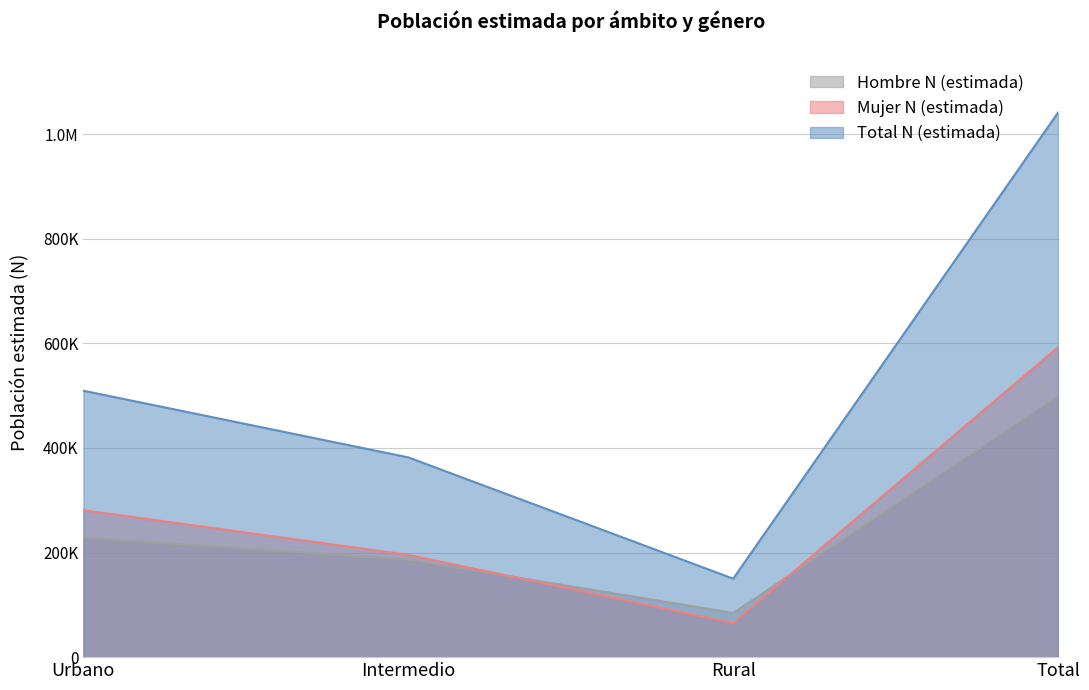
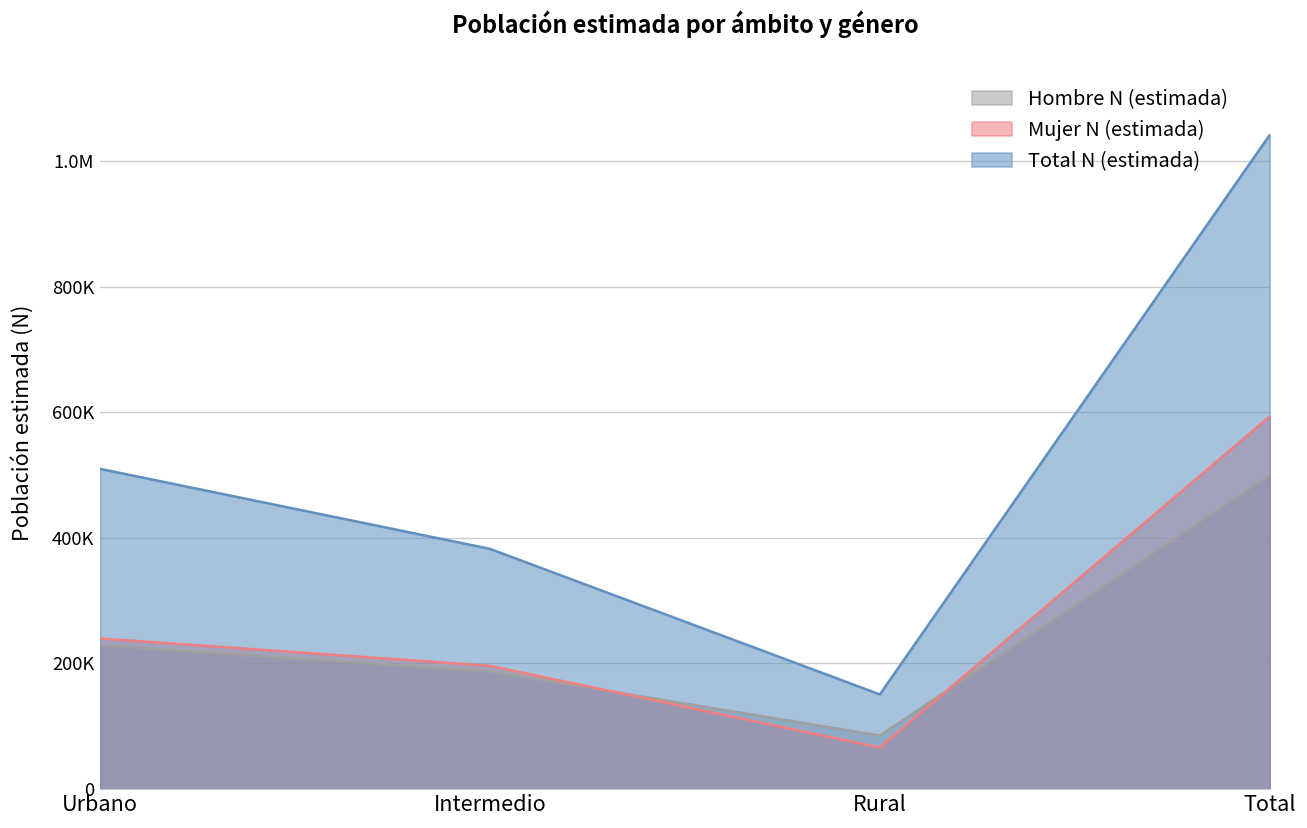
  {
    "Mujer N (estimada)": {
-     "Urbano": 280000,
+     "Urbano": 240000,
      "Intermedio": 200000,
      "Rural": 70000,
      "Total": 590000
    }
  }
